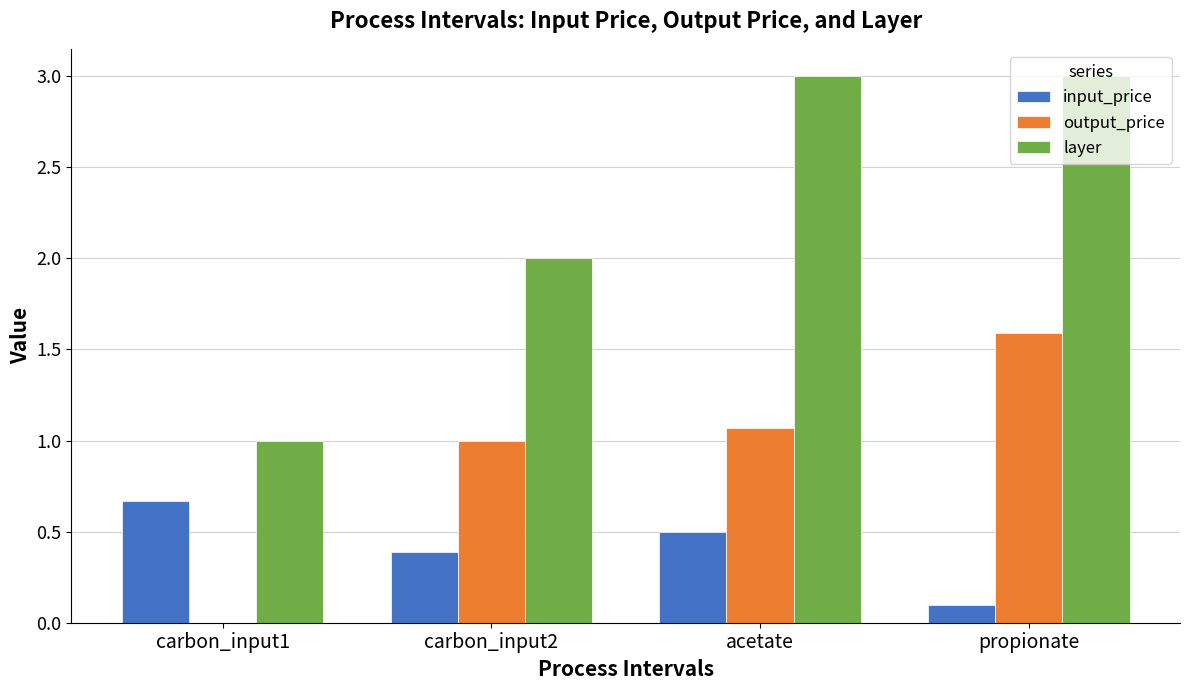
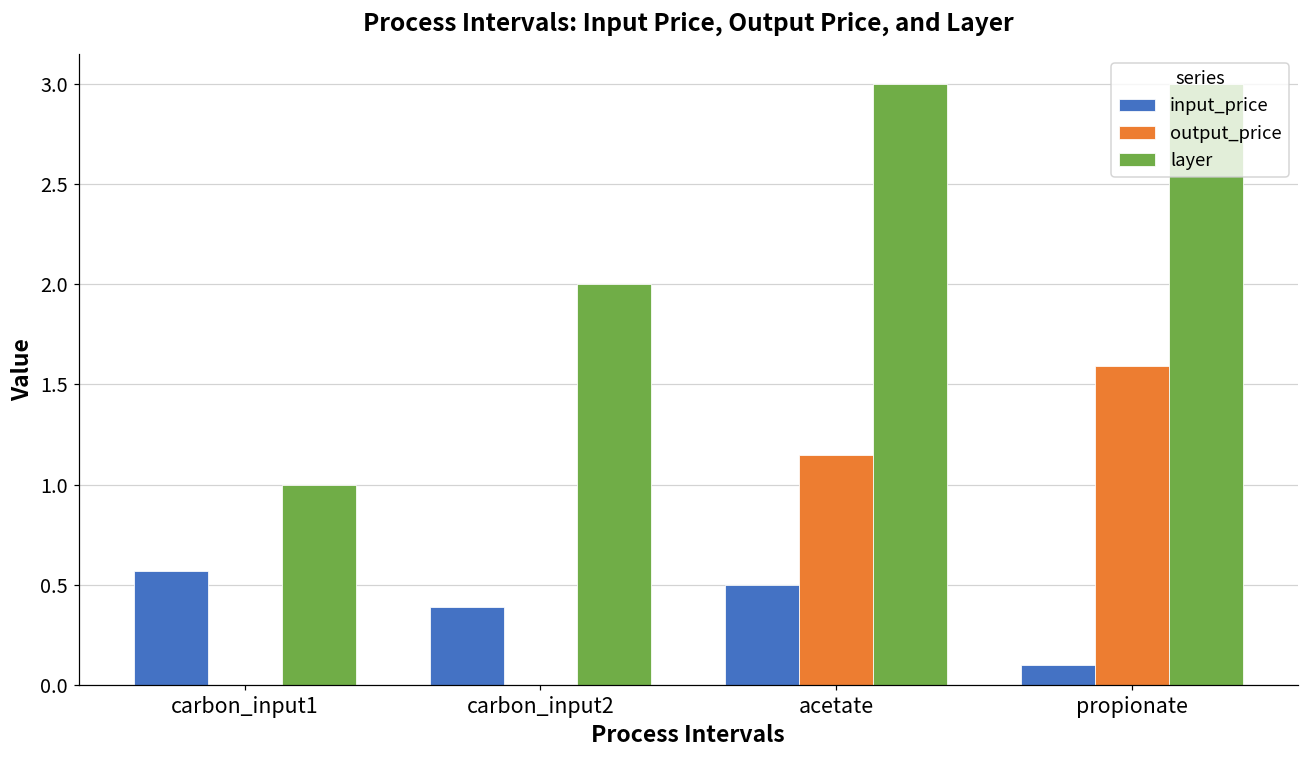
  {
    "input_price": {
-     "carbon_input1": 0.67,
+     "carbon_input1": 0.57,
      "carbon_input2": 0.39,
      "acetate": 0.50,
      "propionate": 0.10
    },
    "output_price": {
      "carbon_input1": 0.00,
-     "carbon_input2": 1,
-     "acetate": 1.07,
+     "carbon_input2": 0,
+     "acetate": 1.15,
      "propionate": 1.59
    },
    "layer": {
      "carbon_input1": 1.00,
      "carbon_input2": 2.00,
      "acetate": 3.00
    }
  }
